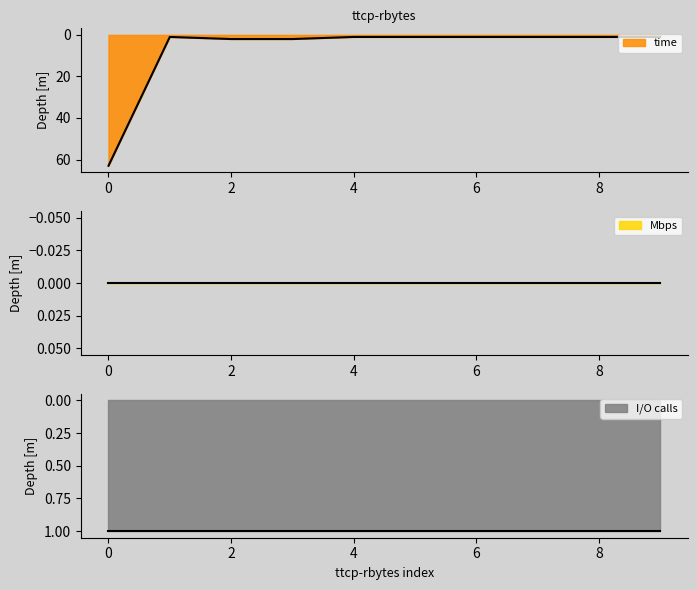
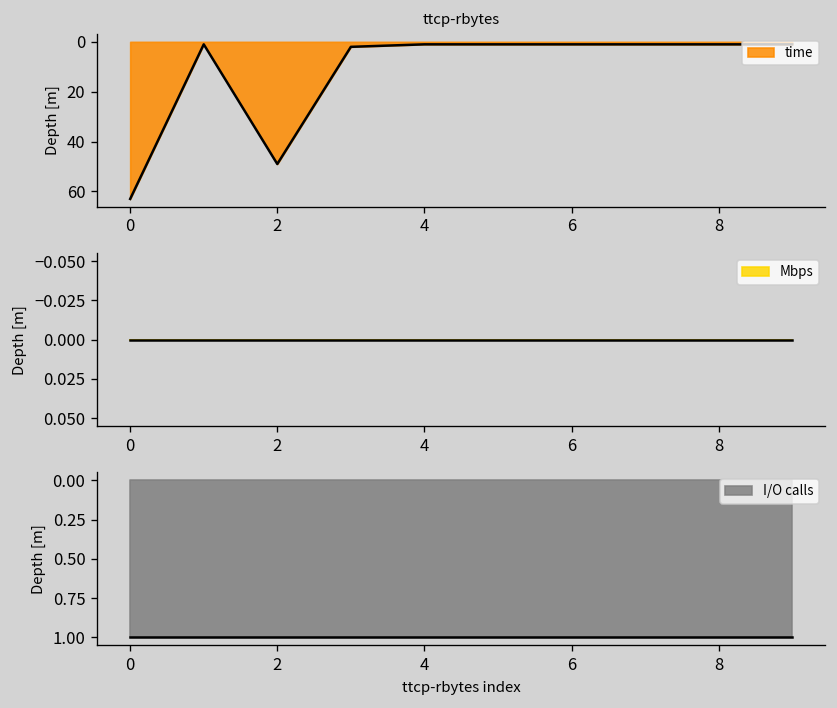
  {
    "ttcp-rbytes": {
      "0": 63,
-     "2": 2,
+     "2": 49,
      "4": 1,
      "6": 1,
      "8": 1
    }
  }
